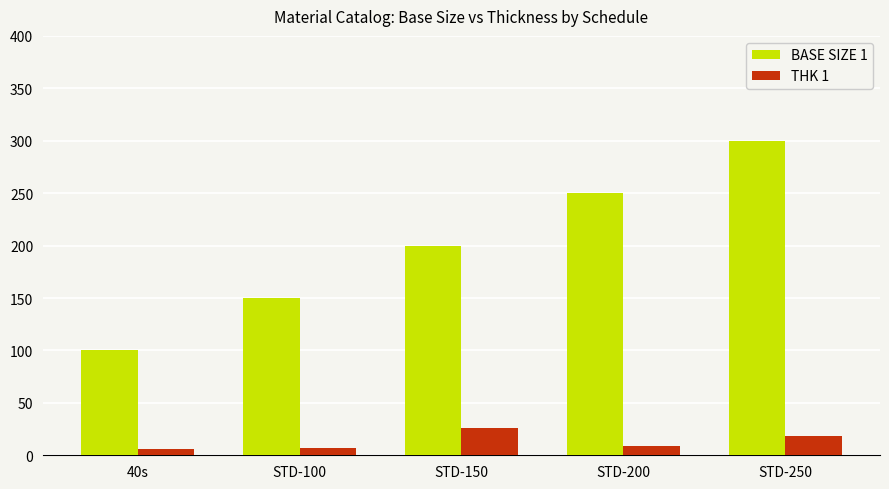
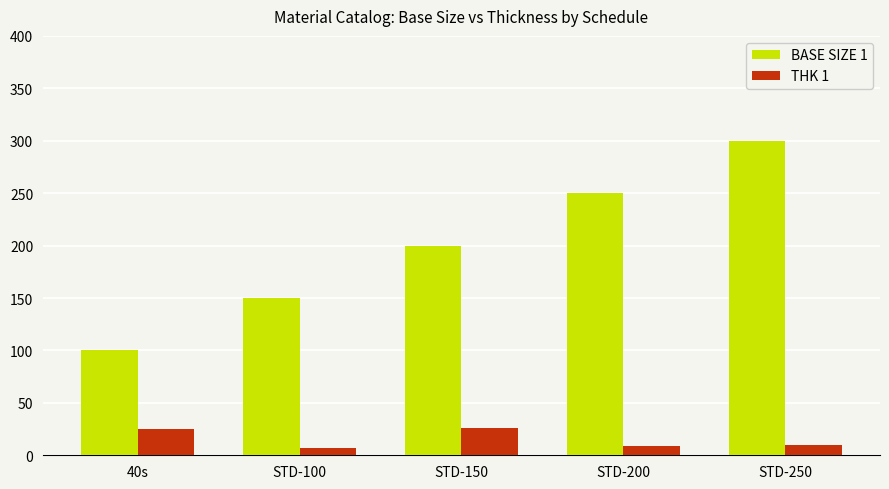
  {
    "BASE SIZE 1": {
      "40s": 100,
      "STD-100": 150,
      "STD-150": 200,
      "STD-200": 250,
      "STD-250": 300
    },
    "THK 1": {
-     "40s": 6,
+     "40s": 25,
      "STD-100": 7,
      "STD-150": 26,
      "STD-200": 9,
-     "STD-250": 18
+     "STD-250": 10
    }
  }
